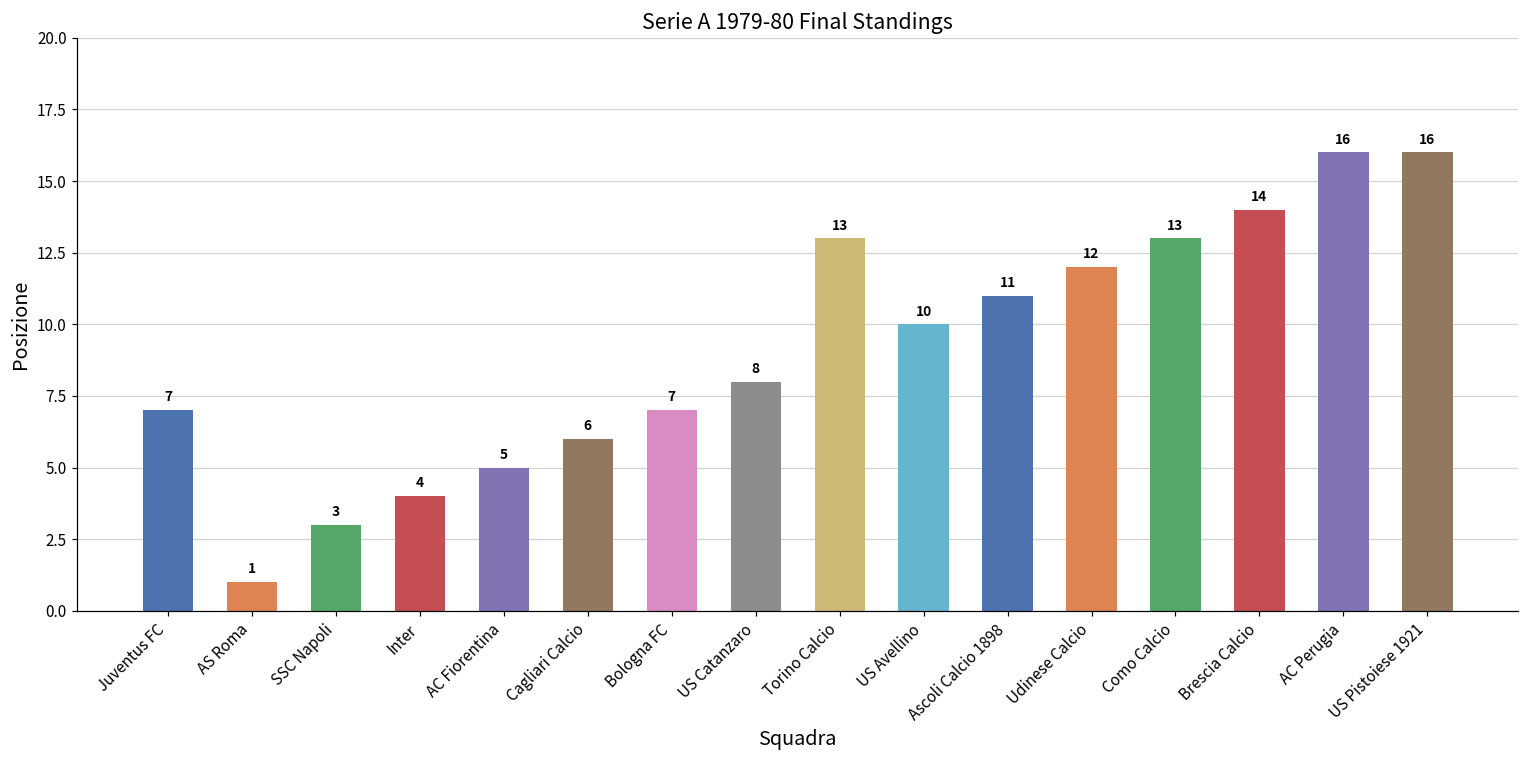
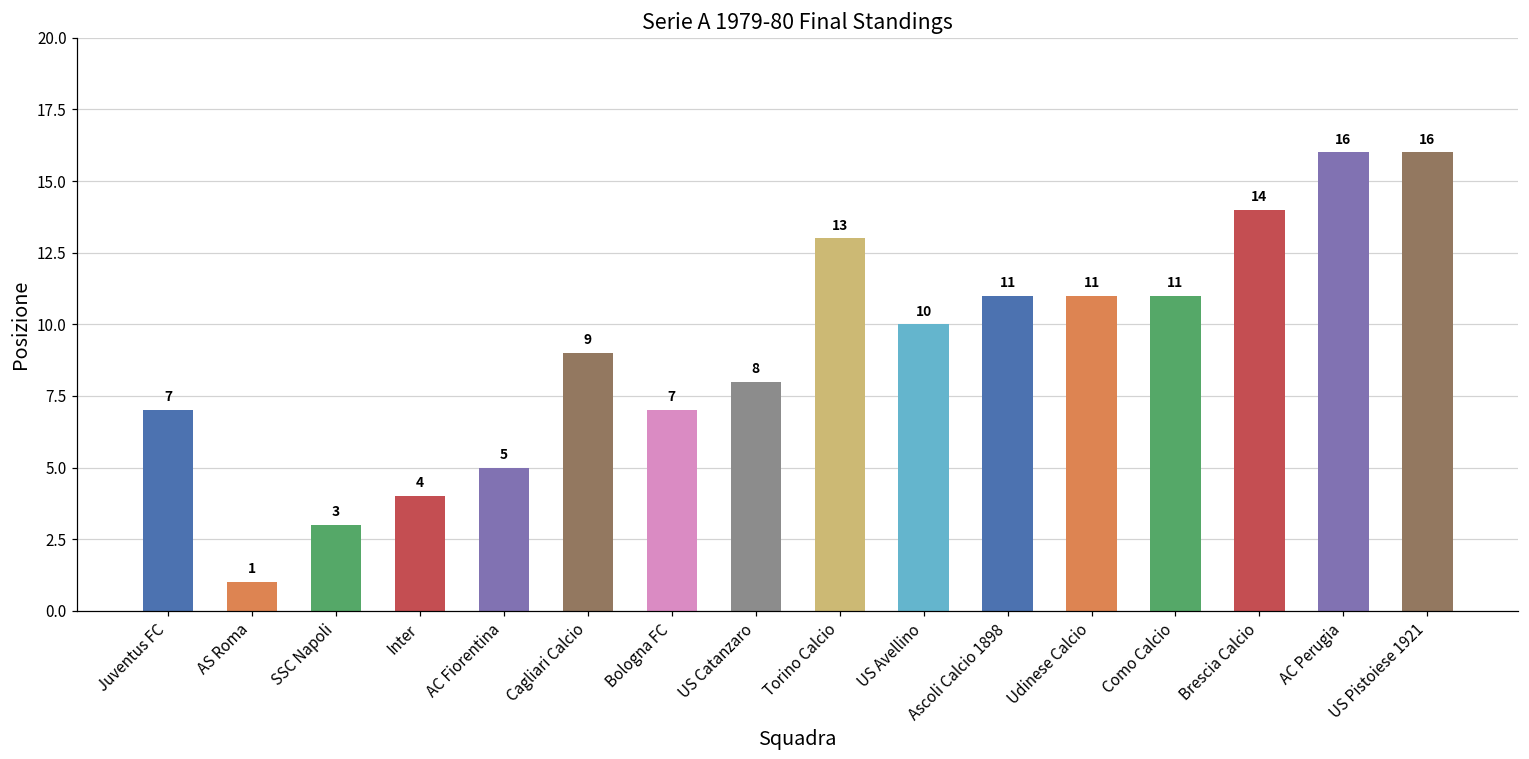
  {
    "Juventus FC": 7,
    "AS Roma": 1,
    "SSC Napoli": 3,
    "Inter": 4,
    "AC Fiorentina": 5,
-   "Cagliari Calcio": 6,
+   "Cagliari Calcio": 9,
    "Bologna FC": 7,
    "US Catanzaro": 8,
    "Torino Calcio": 13,
    "US Avellino": 10,
    "Ascoli Calcio 1898": 11,
-   "Udinese Calcio": 12,
-   "Como Calcio": 13,
+   "Udinese Calcio": 11,
+   "Como Calcio": 11,
    "Brescia Calcio": 14,
    "AC Perugia": 16,
    "US Pistoiese 1921": 16
  }
